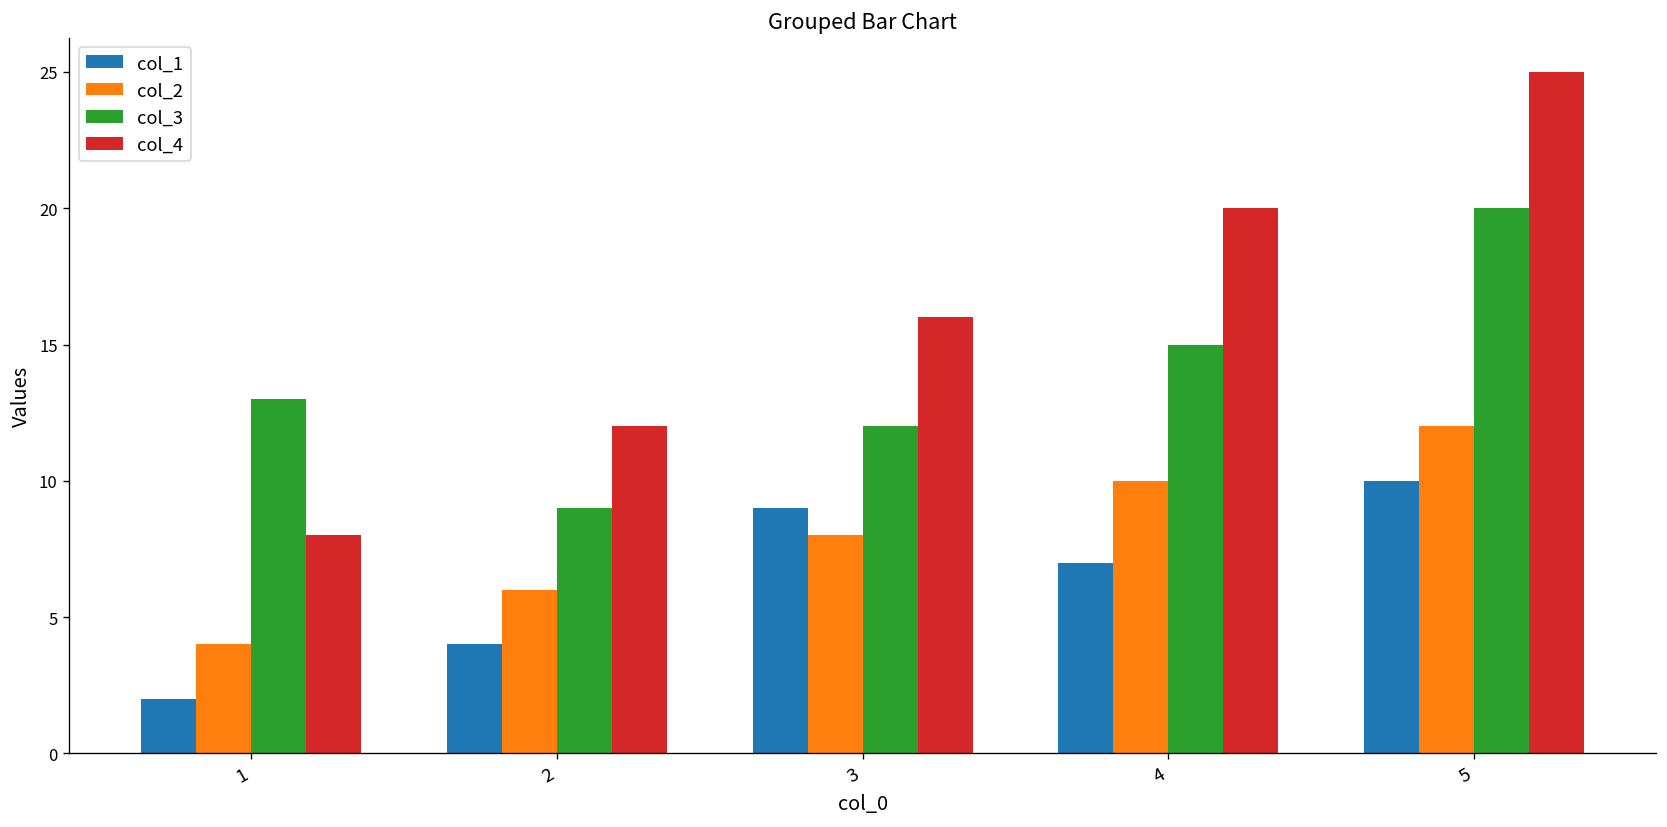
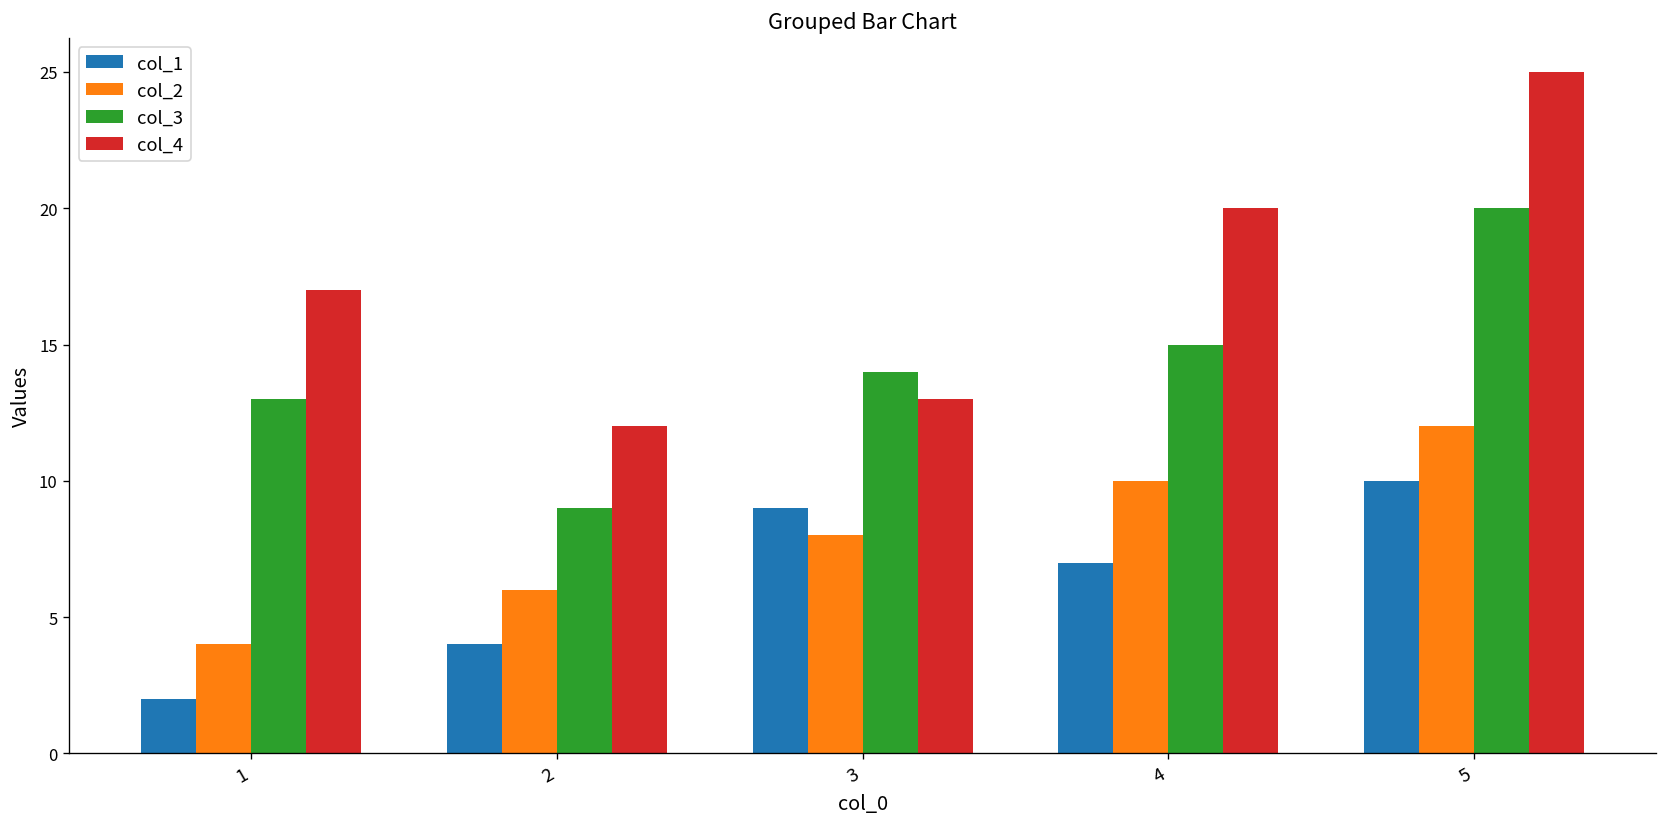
  {
    "col_1": {
      "1": 2,
      "2": 4,
      "3": 9,
      "4": 7,
      "5": 10
    },
    "col_2": {
      "1": 4,
      "2": 6,
      "3": 8,
      "4": 10,
      "5": 12
    },
    "col_3": {
      "1": 13,
      "2": 9,
-     "3": 12,
+     "3": 14,
      "4": 15,
      "5": 20
    },
    "col_4": {
-     "1": 8,
+     "1": 17,
      "2": 12,
-     "3": 16,
+     "3": 13,
      "4": 20,
      "5": 25
    }
  }
